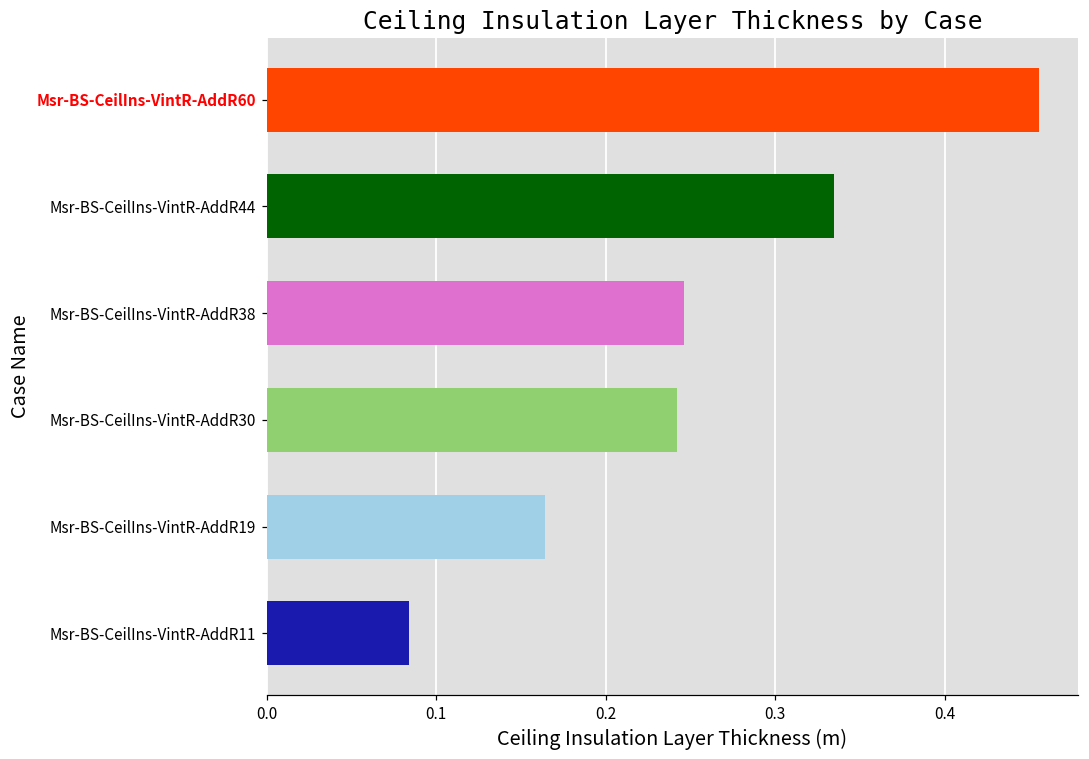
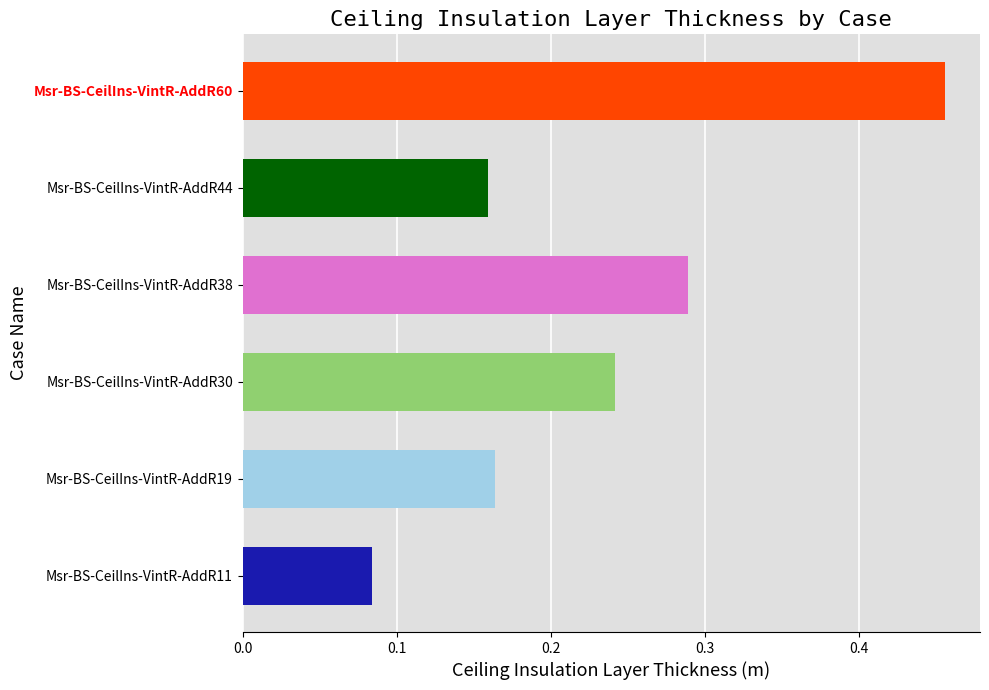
  {
    "Msr-BS-CeilIns-VintR-AddR60": 0.456,
-   "Msr-BS-CeilIns-VintR-AddR44": 0.335,
-   "Msr-BS-CeilIns-VintR-AddR38": 0.246,
+   "Msr-BS-CeilIns-VintR-AddR44": 0.159,
+   "Msr-BS-CeilIns-VintR-AddR38": 0.289,
    "Msr-BS-CeilIns-VintR-AddR30": 0.242,
    "Msr-BS-CeilIns-VintR-AddR19": 0.164,
    "Msr-BS-CeilIns-VintR-AddR11": 0.084
  }
